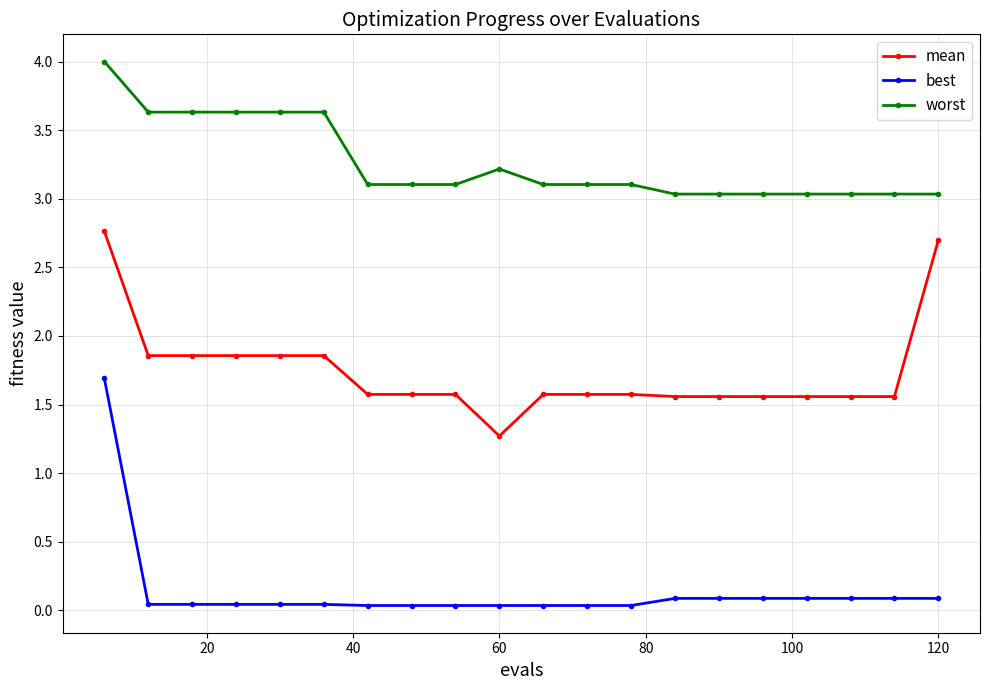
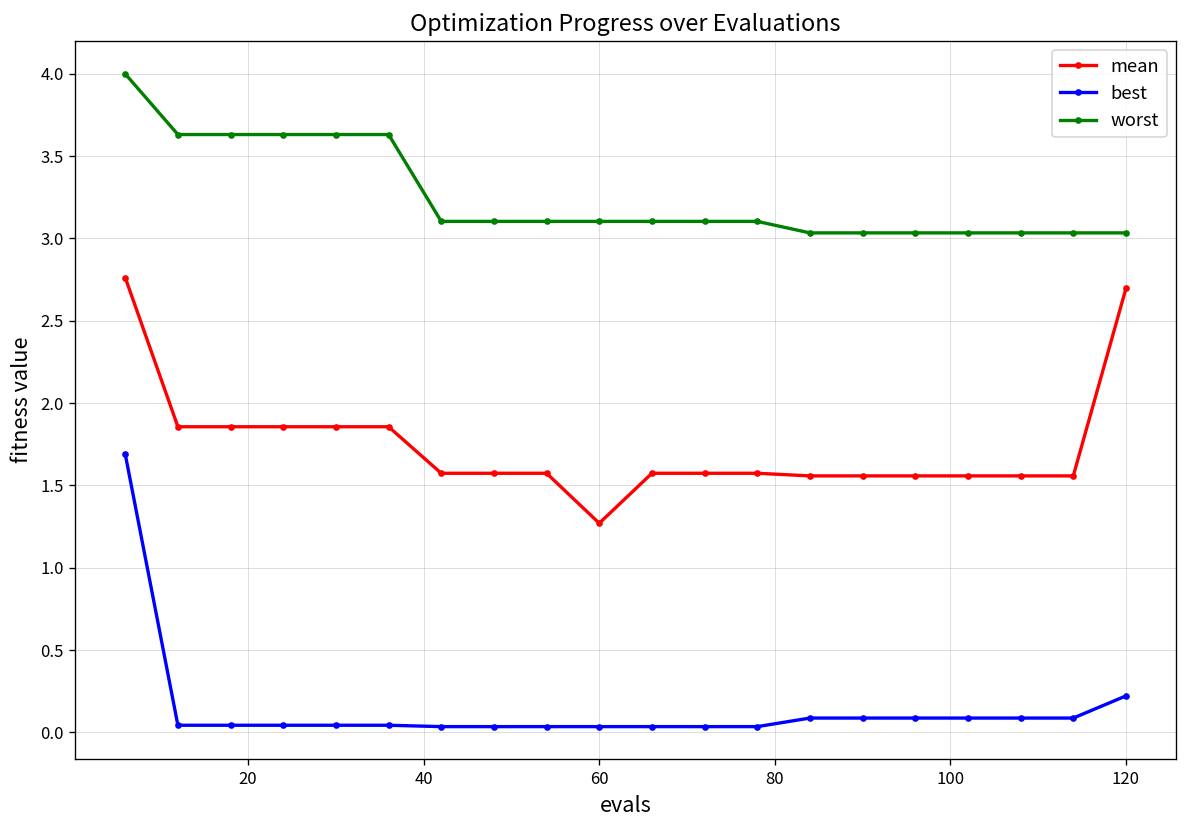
  {
    "mean": {
      "60": 1.27,
      "120": 2.70
    },
    "best": {
      "60": 0.03,
-     "120": 0.09
+     "120": 0.22
    },
    "worst": {
-     "60": 3.22,
+     "60": 3.10,
      "120": 3.03
    }
  }
